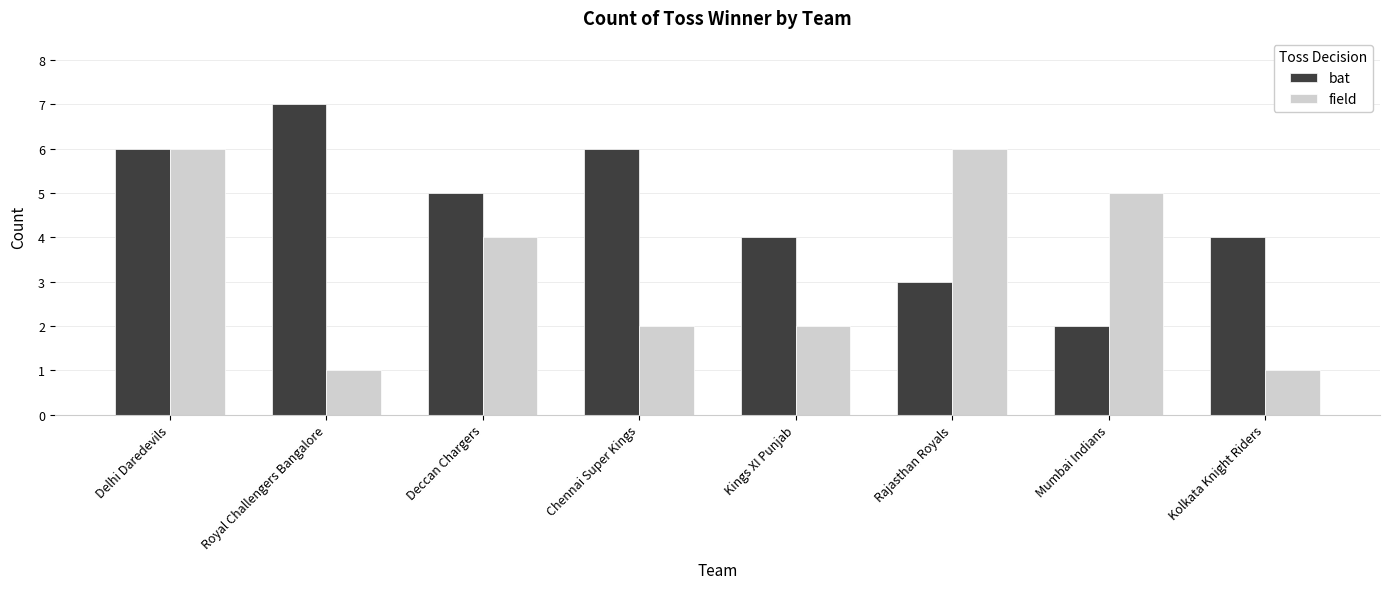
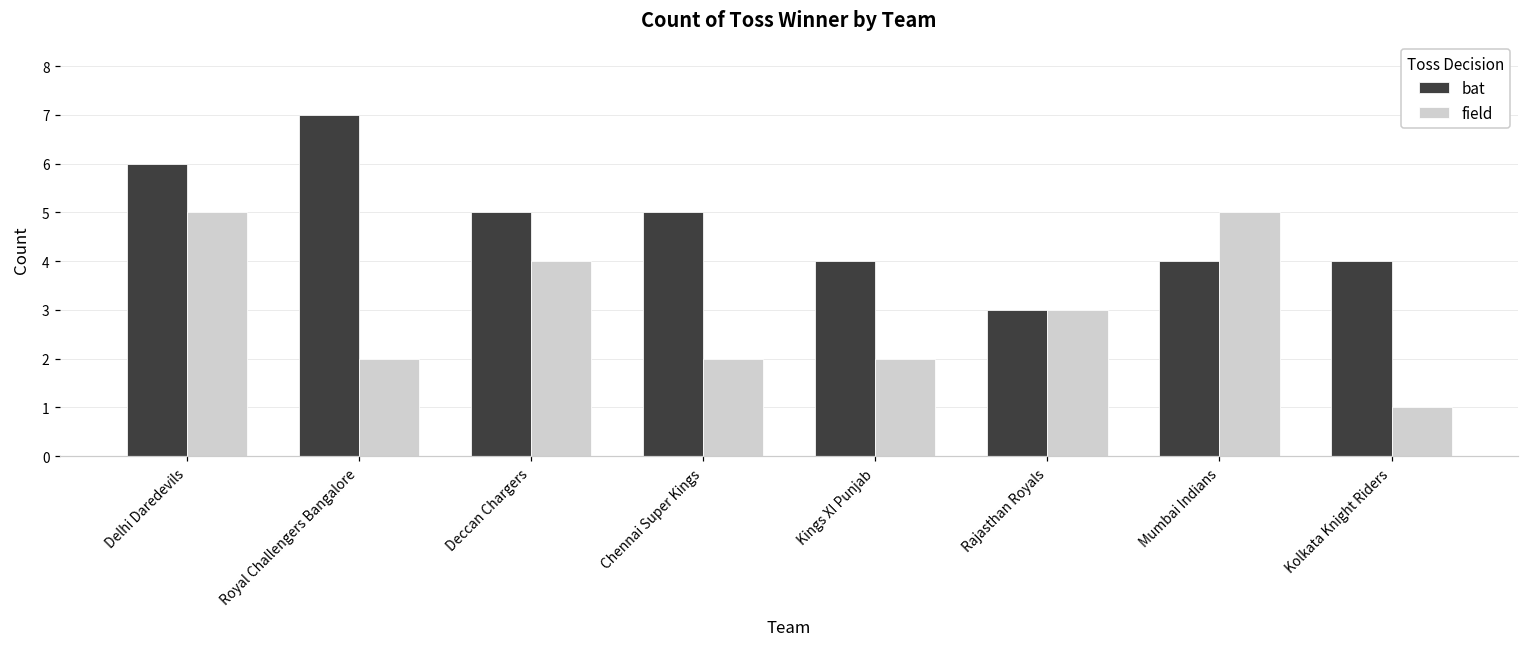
  {
    "bat": {
      "Delhi Daredevils": 6,
      "Royal Challengers Bangalore": 7,
      "Deccan Chargers": 5,
-     "Chennai Super Kings": 6,
+     "Chennai Super Kings": 5,
      "Kings XI Punjab": 4,
      "Rajasthan Royals": 3,
-     "Mumbai Indians": 2,
+     "Mumbai Indians": 4,
      "Kolkata Knight Riders": 4
    },
    "field": {
-     "Delhi Daredevils": 6,
-     "Royal Challengers Bangalore": 1,
+     "Delhi Daredevils": 5,
+     "Royal Challengers Bangalore": 2,
      "Deccan Chargers": 4,
      "Chennai Super Kings": 2,
      "Kings XI Punjab": 2,
-     "Rajasthan Royals": 6,
+     "Rajasthan Royals": 3,
      "Mumbai Indians": 5,
      "Kolkata Knight Riders": 1
    }
  }
